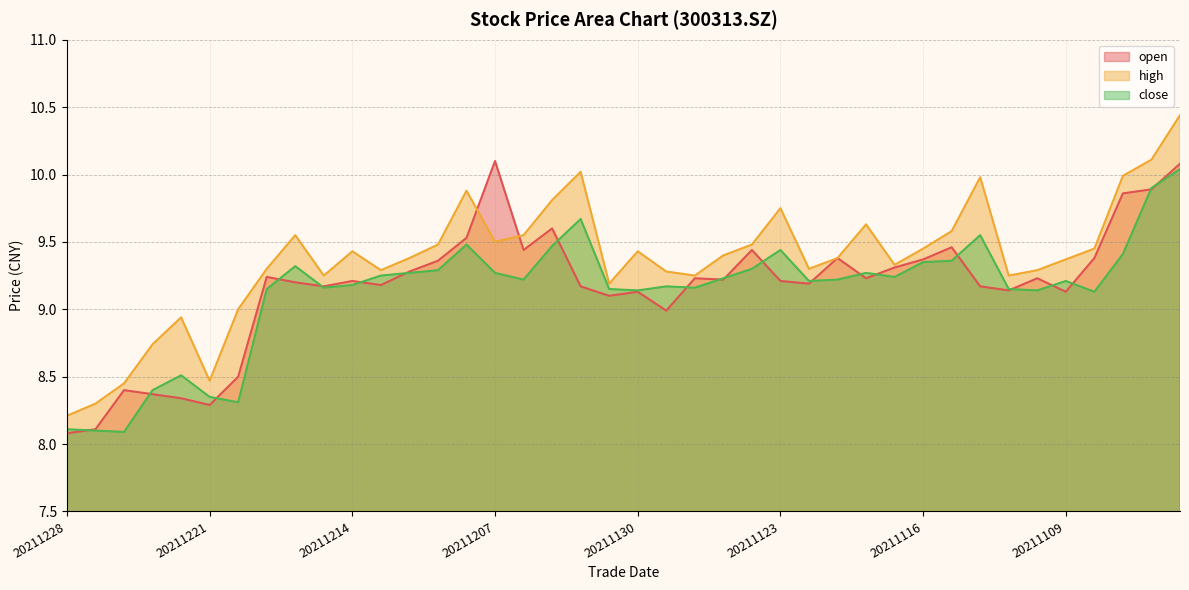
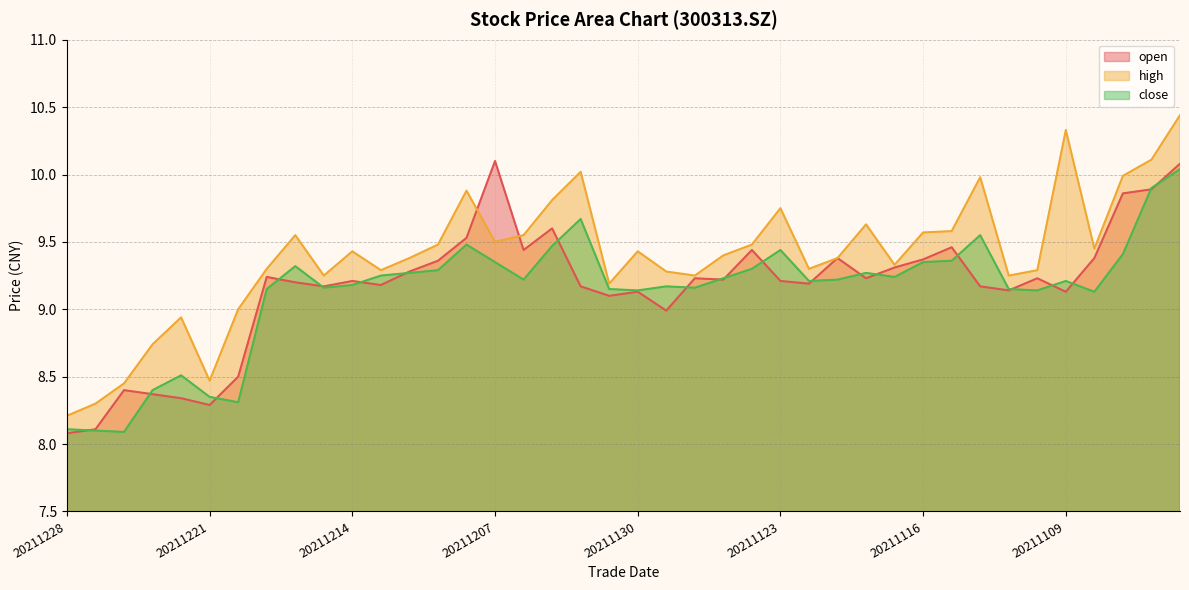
  {
    "open": {
      "20211228": 8.08,
      "20211221": 8.29,
      "20211214": 9.21,
      "20211207": 10.10,
      "20211123": 9.21,
      "20211116": 9.37,
      "20211109": 9.13
    },
    "high": {
      "20211228": 8.21,
      "20211221": 8.47,
      "20211214": 9.43,
      "20211207": 9.50,
      "20211130": 9.43,
      "20211123": 9.75,
-     "20211116": 9.45,
-     "20211109": 9.37
+     "20211116": 9.57,
+     "20211109": 10.33
    },
    "close": {
      "20211228": 8.11,
      "20211221": 8.35,
      "20211214": 9.18,
-     "20211207": 9.27,
+     "20211207": 9.35,
      "20211123": 9.44,
      "20211116": 9.35,
      "20211109": 9.21
    }
  }
